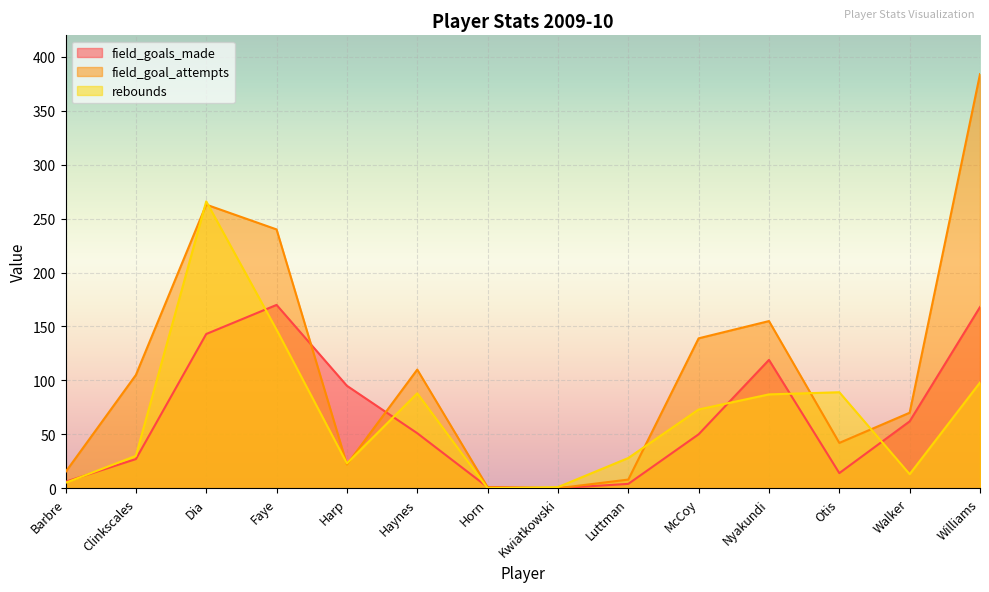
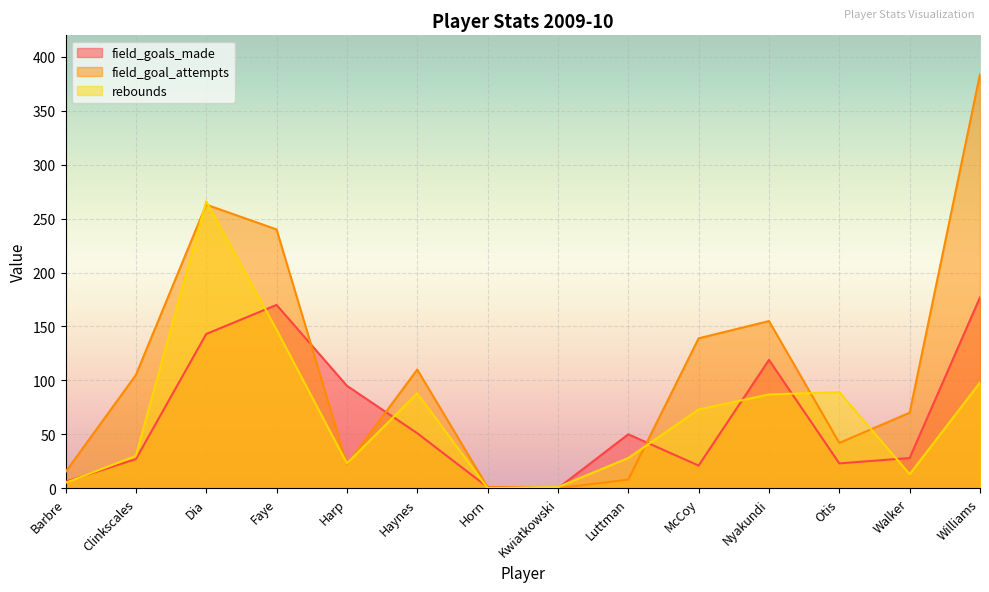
  {
    "field_goals_made": {
      "Clinkscales": 27,
      "Dia": 143,
      "Faye": 170,
      "Harp": 95,
      "Haynes": 51,
-     "Luttman": 4,
-     "McCoy": 50,
+     "Luttman": 50,
+     "McCoy": 21,
      "Nyakundi": 119,
-     "Otis": 14,
-     "Walker": 62,
-     "Williams": 168
+     "Otis": 23,
+     "Walker": 28,
+     "Williams": 177
    }
  }
